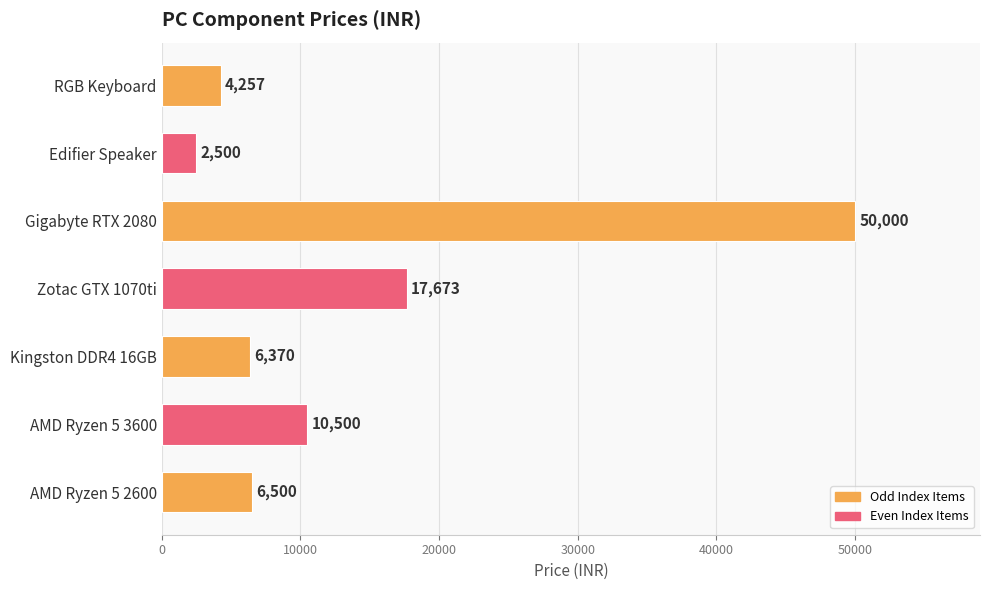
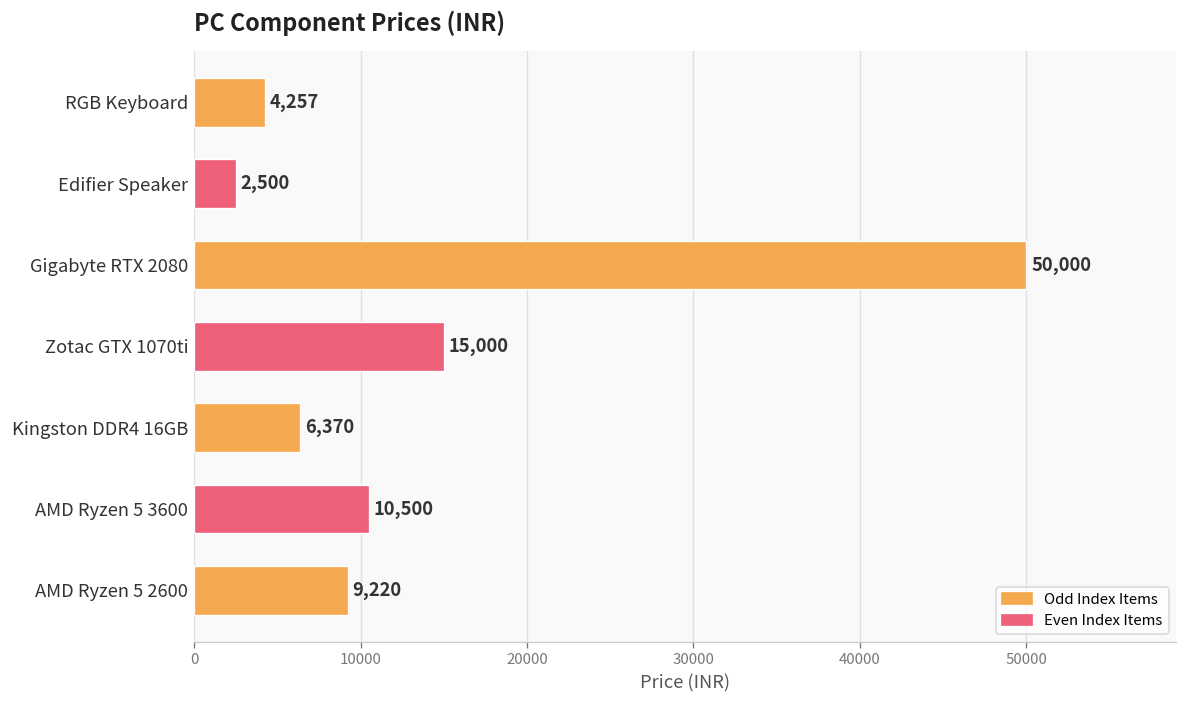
  {
    "RGB Keyboard": "4,257",
    "Edifier Speaker": "2,500",
    "Gigabyte RTX 2080": "50,000",
-   "Zotac GTX 1070ti": "17,673",
+   "Zotac GTX 1070ti": "15,000",
    "Kingston DDR4 16GB": "6,370",
    "AMD Ryzen 5 3600": "10,500",
-   "AMD Ryzen 5 2600": "6,500"
+   "AMD Ryzen 5 2600": "9,220"
  }
